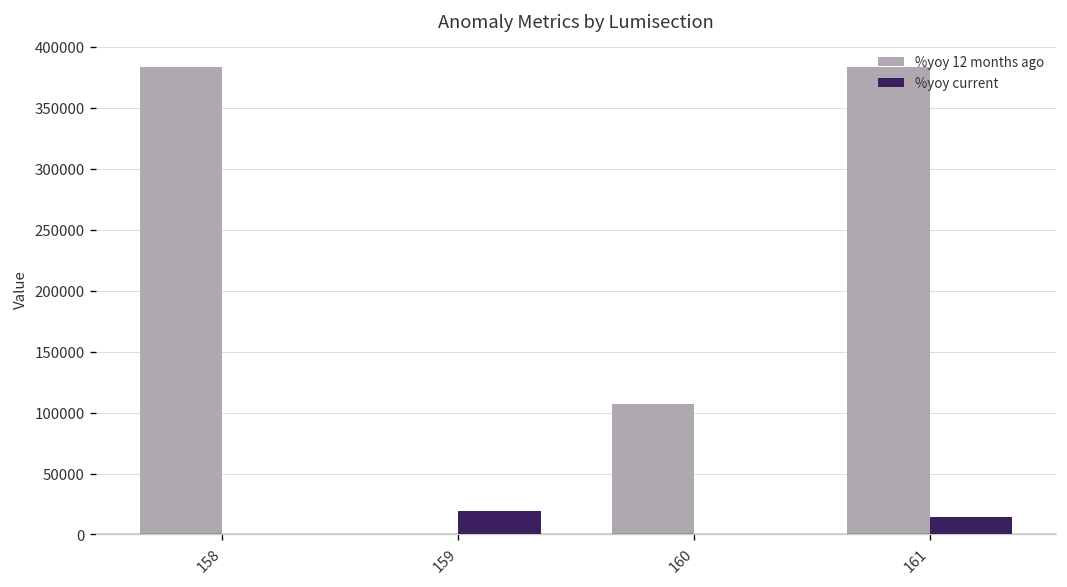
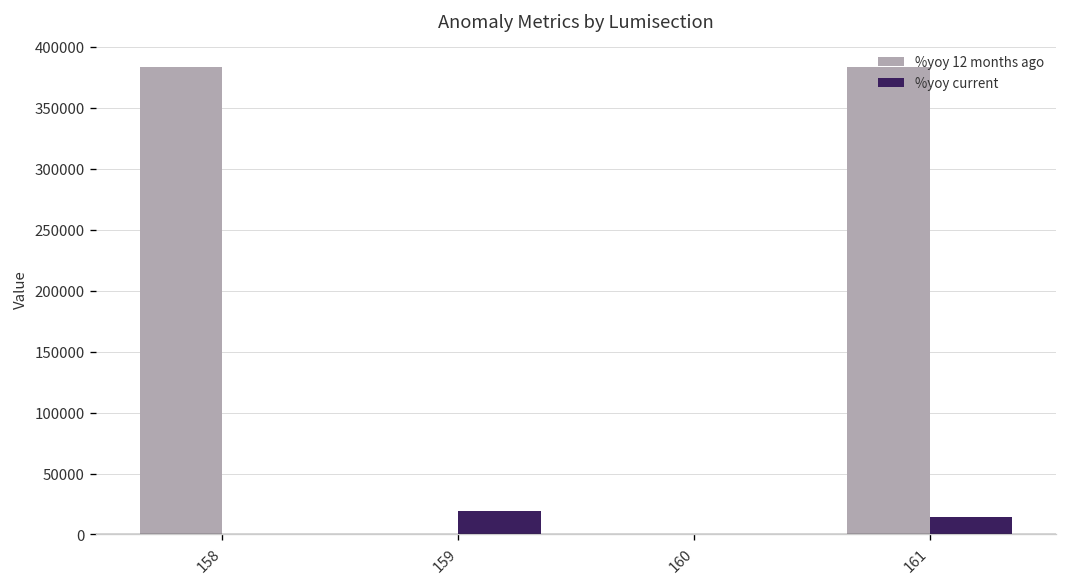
  {
    "%yoy 12 months ago": {
      "158": 384000,
-     "160": 107000,
+     "160": 0,
      "161": 384000
    },
    "%yoy current": {
      "159": 20000,
      "161": 14000
    }
  }
